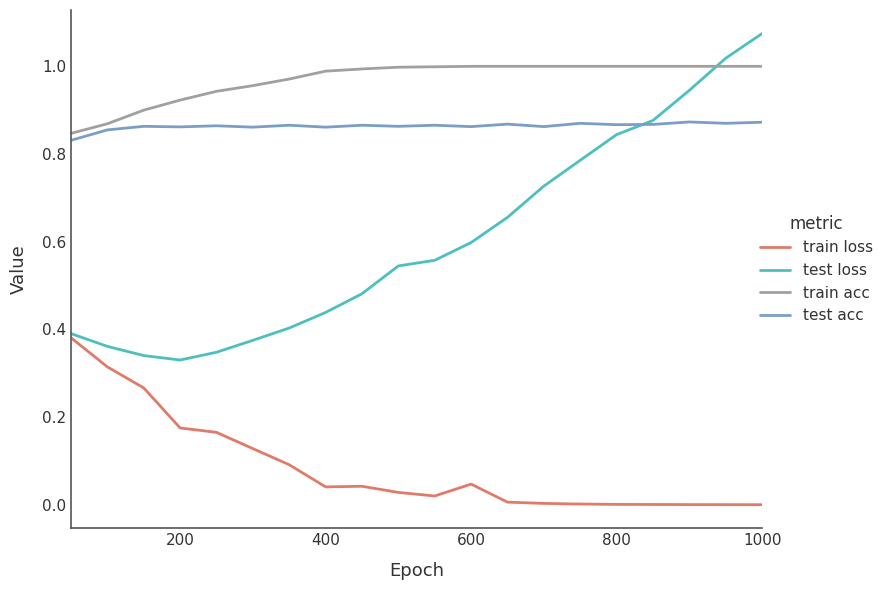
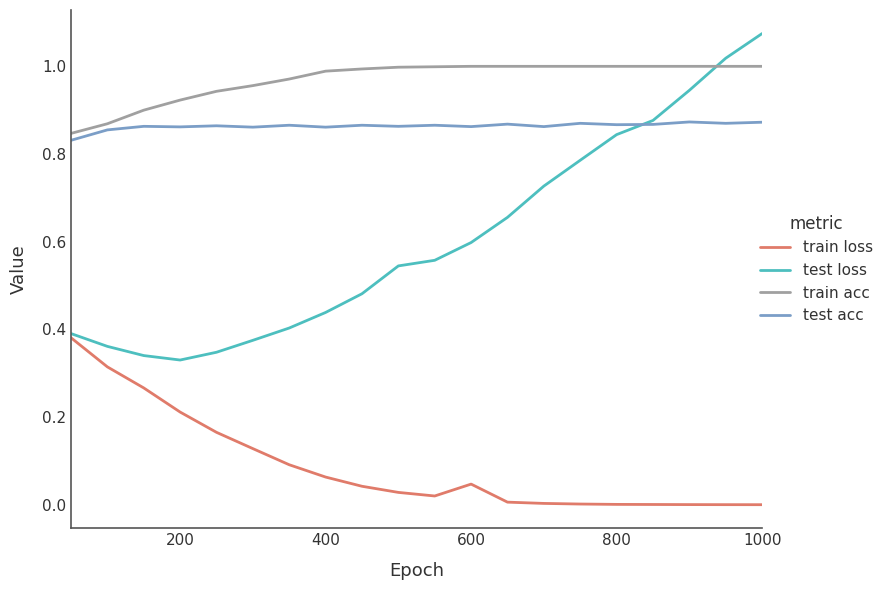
  {
    "train loss": {
-     "200": 0.18,
-     "400": 0.04,
+     "200": 0.21,
+     "400": 0.06,
      "600": 0.05,
      "800": 0.00,
      "1000": 0.00
    }
  }
